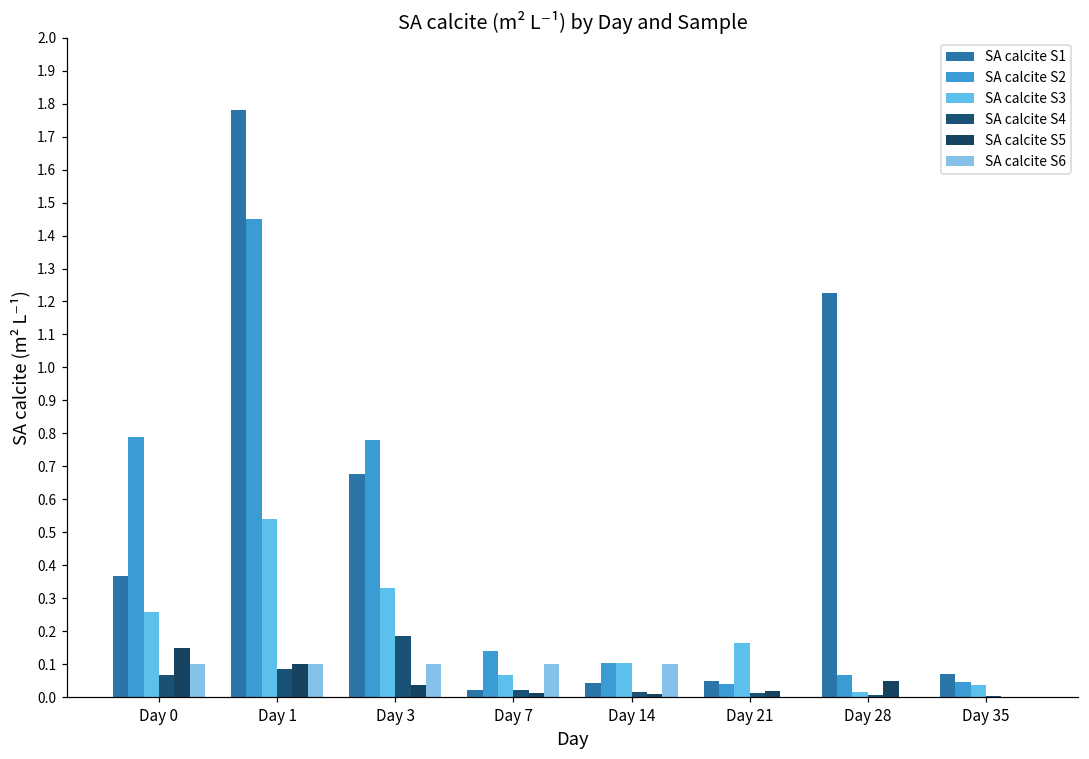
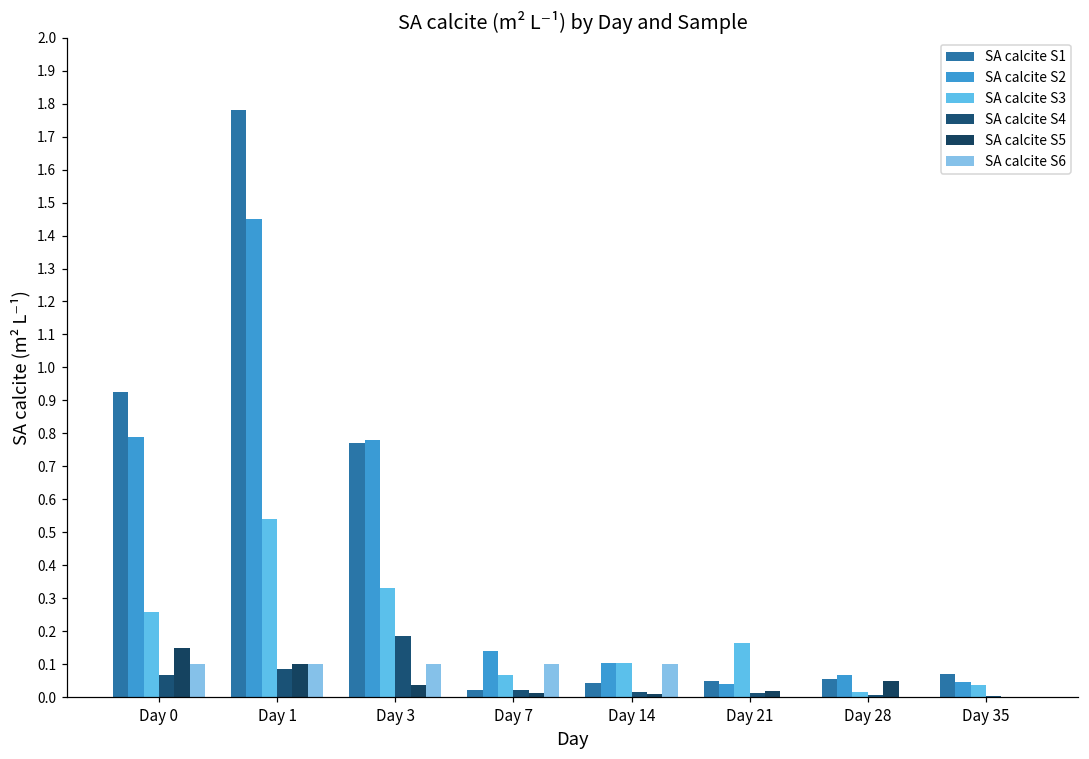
  {
    "SA calcite S1": {
-     "Day 0": 0.37,
+     "Day 0": 0.92,
      "Day 1": 1.78,
-     "Day 3": 0.68,
+     "Day 3": 0.77,
      "Day 7": 0.02,
      "Day 14": 0.04,
      "Day 21": 0.05,
-     "Day 28": 1.23,
+     "Day 28": 0.06,
      "Day 35": 0.07
    }
  }
